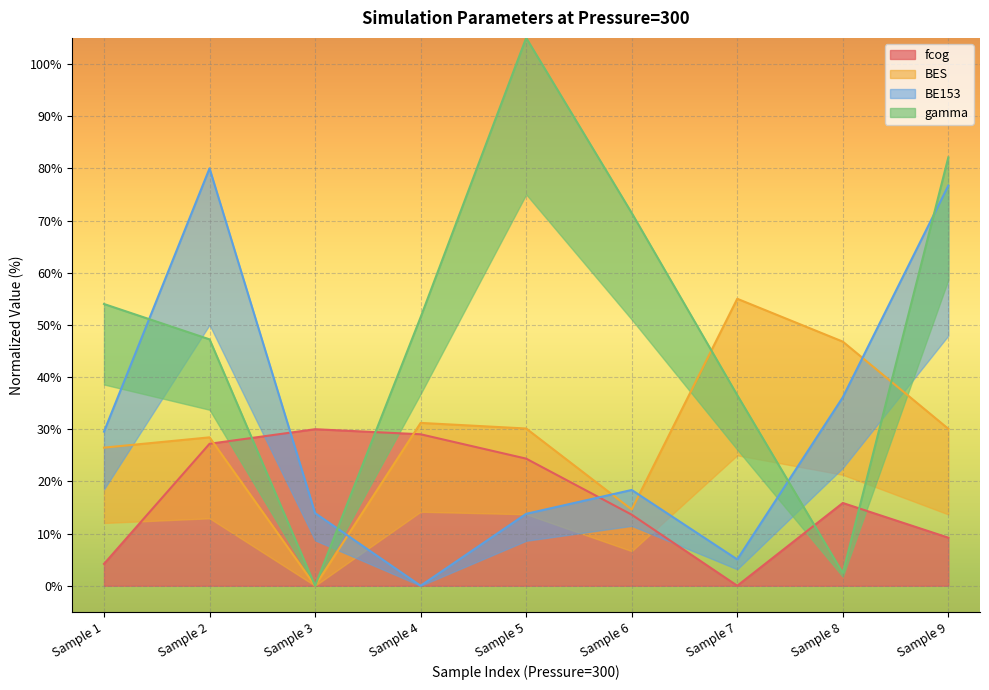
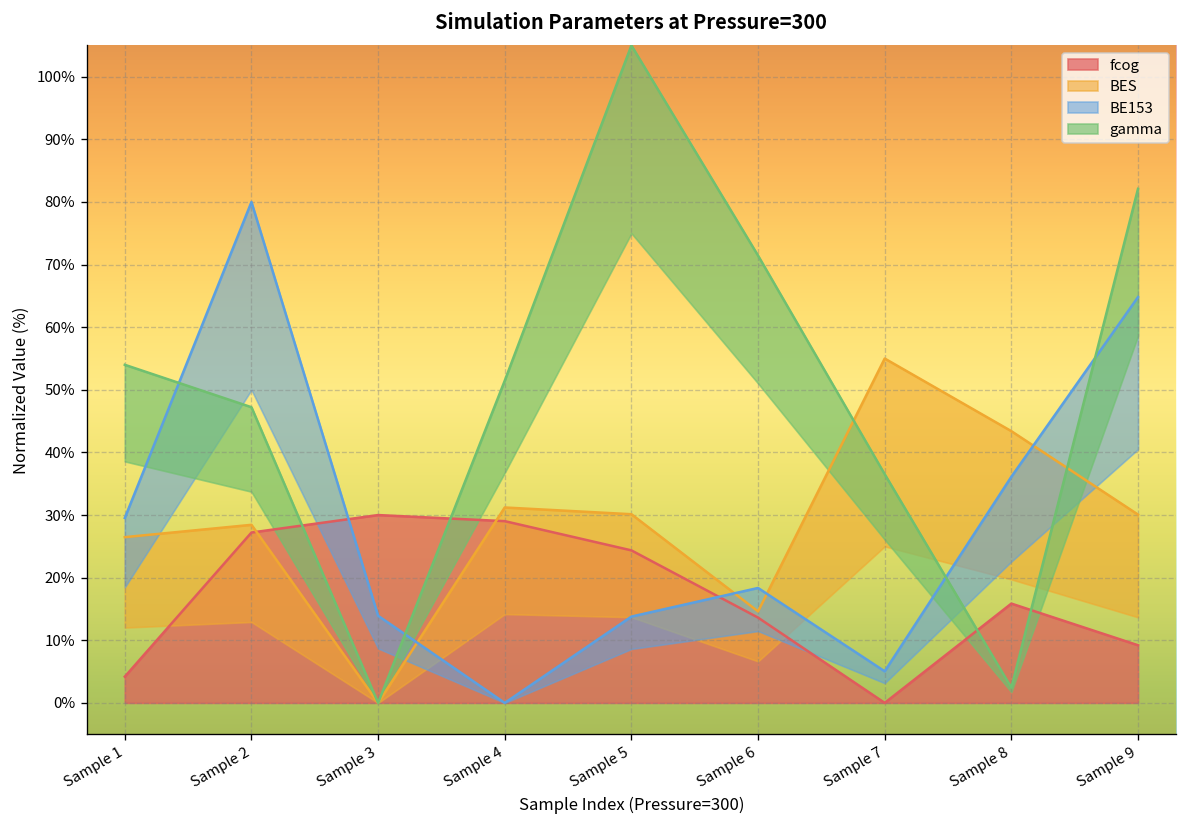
  {
    "fcog": {
      "Sample 1": "4%",
      "Sample 2": "27%",
      "Sample 3": "30%",
      "Sample 4": "29%",
      "Sample 5": "24%",
      "Sample 6": "14%",
      "Sample 7": "0%",
      "Sample 8": "16%",
      "Sample 9": "9%"
    },
    "BES": {
      "Sample 1": "26%",
      "Sample 2": "28%",
      "Sample 4": "31%",
      "Sample 5": "30%",
      "Sample 6": "15%",
      "Sample 7": "55%",
-     "Sample 8": "47%",
+     "Sample 8": "43%",
      "Sample 9": "30%"
    },
    "BE153": {
      "Sample 1": "30%",
      "Sample 2": "80%",
      "Sample 3": "14%",
      "Sample 4": "0%",
      "Sample 5": "14%",
      "Sample 6": "18%",
      "Sample 7": "5%",
      "Sample 8": "36%",
-     "Sample 9": "77%"
+     "Sample 9": "65%"
    },
    "gamma": {
      "Sample 1": "54%",
      "Sample 2": "47%",
      "Sample 4": "51%",
      "Sample 5": "105%",
      "Sample 6": "71%",
      "Sample 7": "37%",
      "Sample 8": "2%",
      "Sample 9": "82%"
    }
  }
